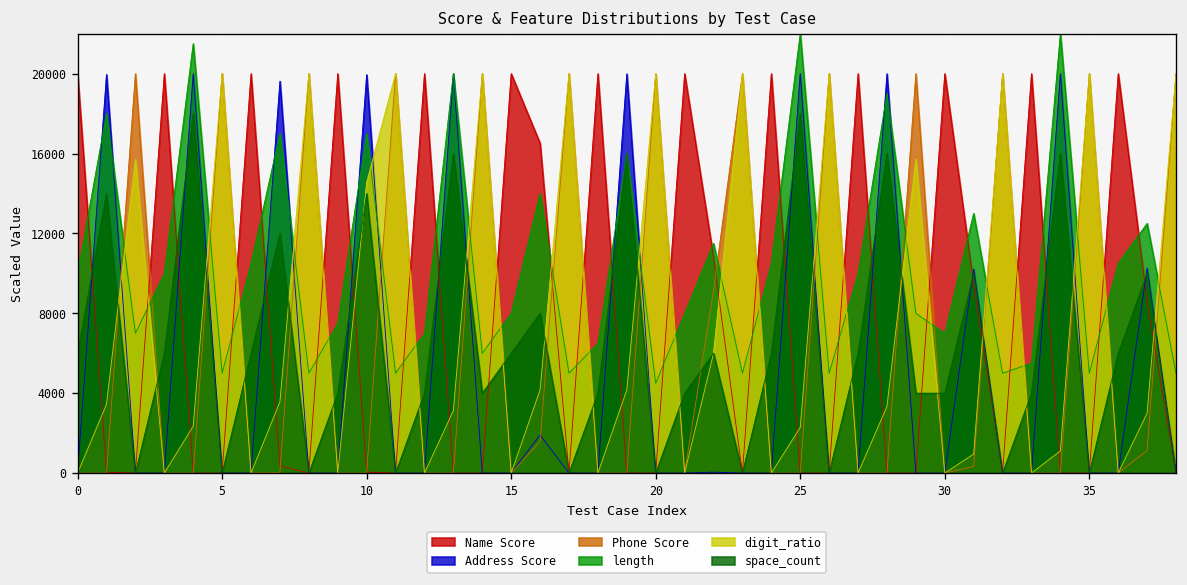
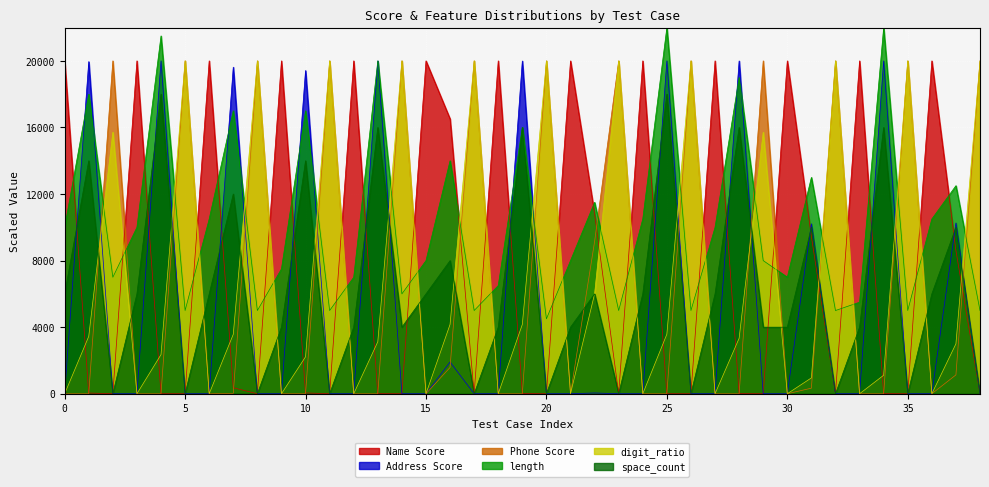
  {
    "Name Score": {
      "0": 20000,
      "15": 20000,
      "30": 20000
    },
    "Address Score": {
-     "10": 19900,
+     "10": 19400,
      "25": 20000
    },
    "digit_ratio": {
-     "10": 14600,
-     "25": 2300
+     "10": 2200,
+     "25": 3600
    }
  }
